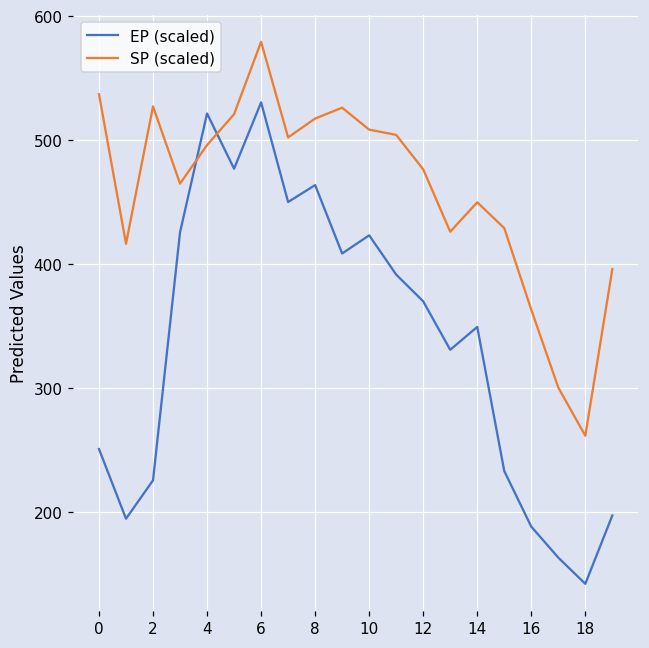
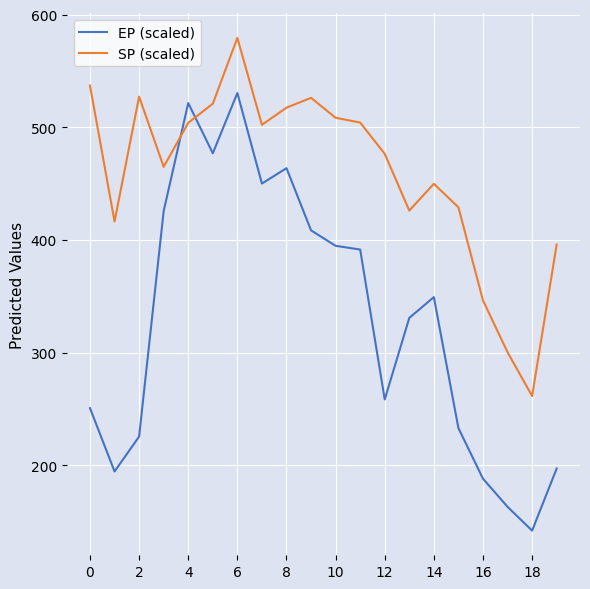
  {
    "EP (scaled)": {
      "0": 251,
      "2": 226,
      "4": 522,
      "6": 531,
      "8": 464,
-     "10": 423,
-     "12": 370,
+     "10": 395,
+     "12": 259,
      "14": 349,
      "16": 188,
      "18": 142
    },
    "SP (scaled)": {
      "0": 537,
      "2": 527,
-     "4": 496,
+     "4": 504,
      "6": 579,
      "8": 517,
      "10": 509,
      "12": 477,
      "14": 450,
-     "16": 363,
+     "16": 346,
      "18": 262
    }
  }
